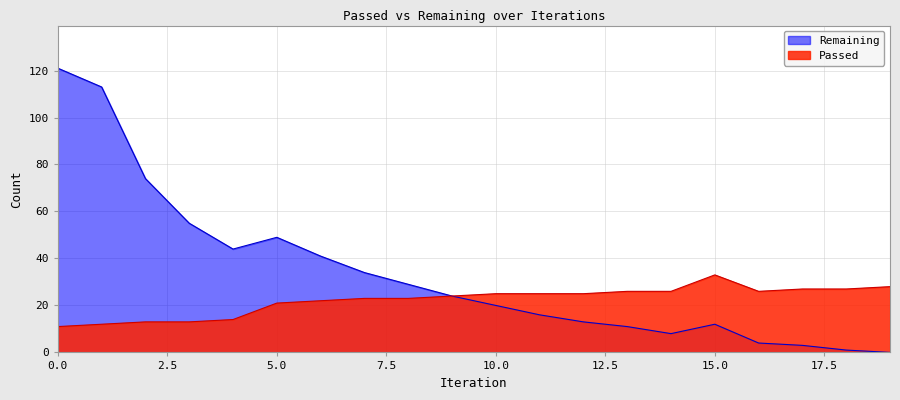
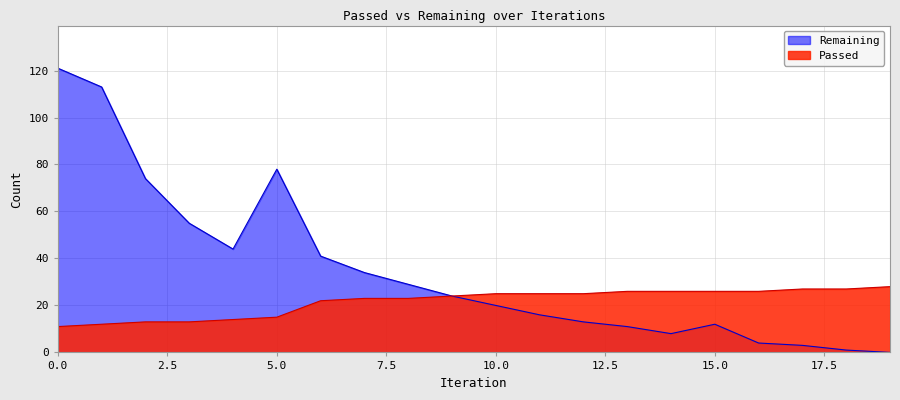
  {
    "Remaining": {
      "0.0": 121,
-     "5.0": 49,
+     "5.0": 78,
      "10.0": 20,
      "15.0": 12
    },
    "Passed": {
      "0.0": 11,
-     "5.0": 21,
+     "5.0": 15,
      "10.0": 25,
-     "15.0": 33
+     "15.0": 26
    }
  }
